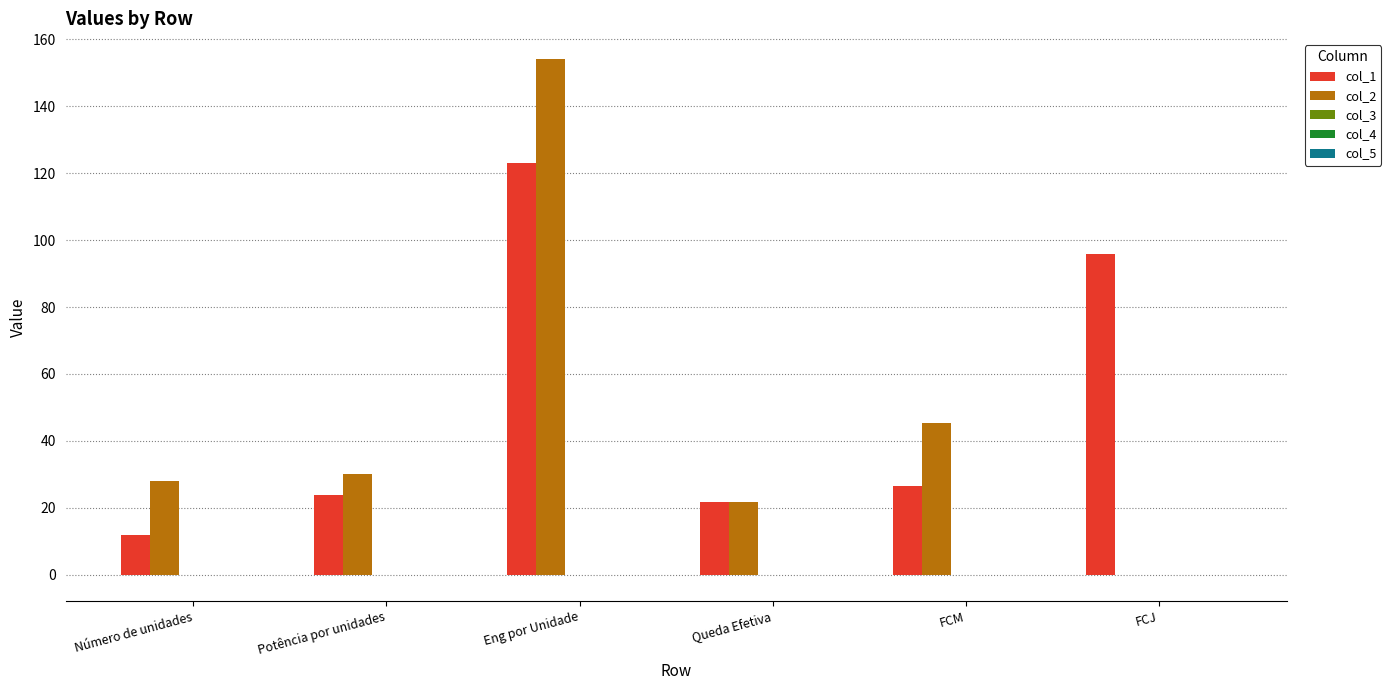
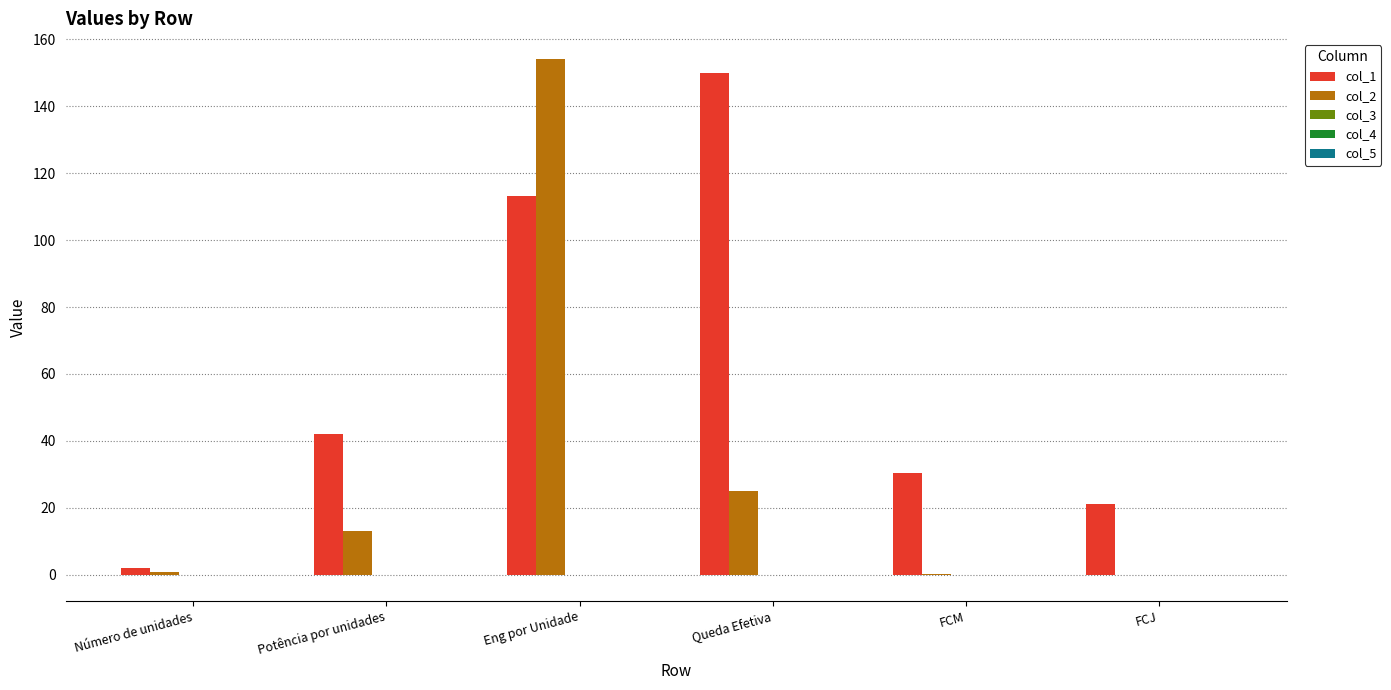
  {
    "col_1": {
-     "Número de unidades": 12,
-     "Potência por unidades": 24,
-     "Eng por Unidade": 123,
-     "Queda Efetiva": 22,
-     "FCM": 27,
-     "FCJ": 96
+     "Número de unidades": 2,
+     "Potência por unidades": 42,
+     "Eng por Unidade": 113,
+     "Queda Efetiva": 150,
+     "FCM": 31,
+     "FCJ": 21
    },
    "col_2": {
-     "Número de unidades": 28,
-     "Potência por unidades": 30,
+     "Número de unidades": 1,
+     "Potência por unidades": 13,
      "Eng por Unidade": 154,
-     "Queda Efetiva": 22,
-     "FCM": 45
+     "Queda Efetiva": 25,
+     "FCM": 0
    },
    "col_3": {
      "Número de unidades": 0,
      "Potência por unidades": 0,
      "Eng por Unidade": 0,
      "Queda Efetiva": 0
    },
    "col_4": {
      "Número de unidades": 0,
      "Potência por unidades": 0,
      "Eng por Unidade": 0,
      "Queda Efetiva": 0
    },
    "col_5": {
      "Número de unidades": 0,
      "Potência por unidades": 0,
      "Eng por Unidade": 0,
      "Queda Efetiva": 0
    }
  }
